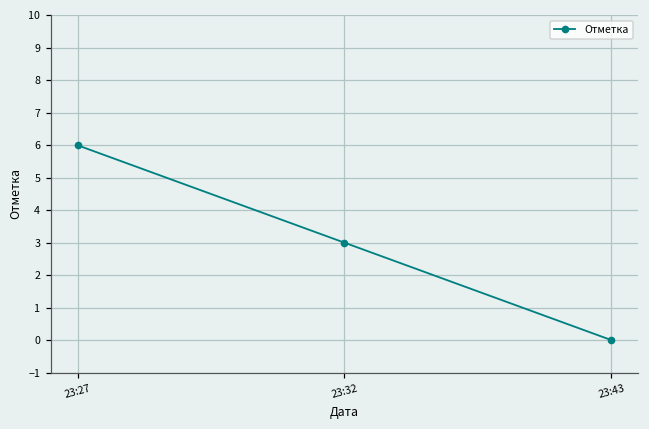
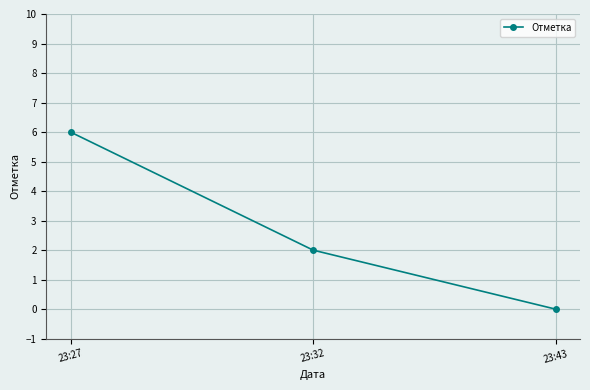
  {
    "23:27": 6,
-   "23:32": 3,
+   "23:32": 2,
    "23:43": 0
  }
